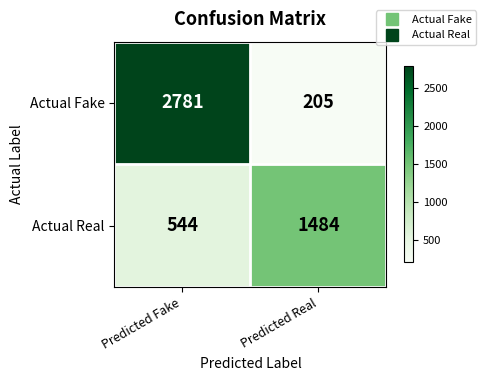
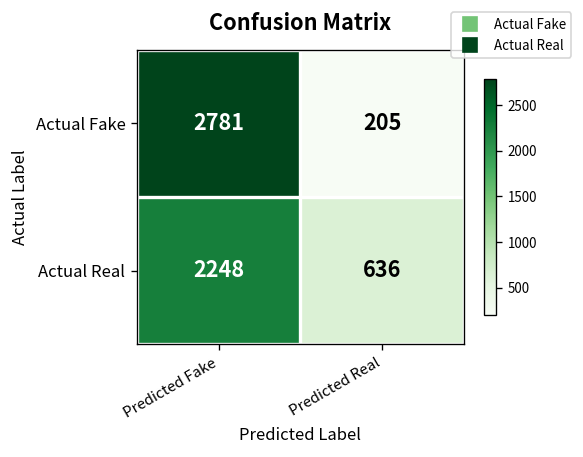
  {
    "Actual Fake": {
      "Predicted Fake": 2781,
      "Predicted Real": 205
    },
    "Actual Real": {
-     "Predicted Fake": 544,
-     "Predicted Real": 1484
+     "Predicted Fake": 2248,
+     "Predicted Real": 636
    }
  }
